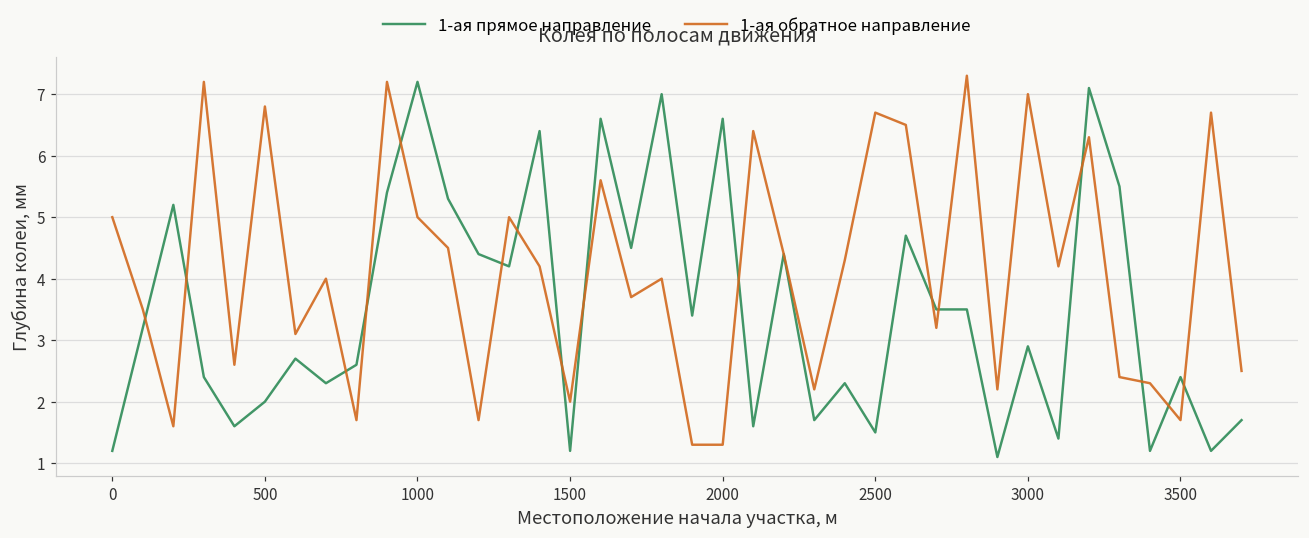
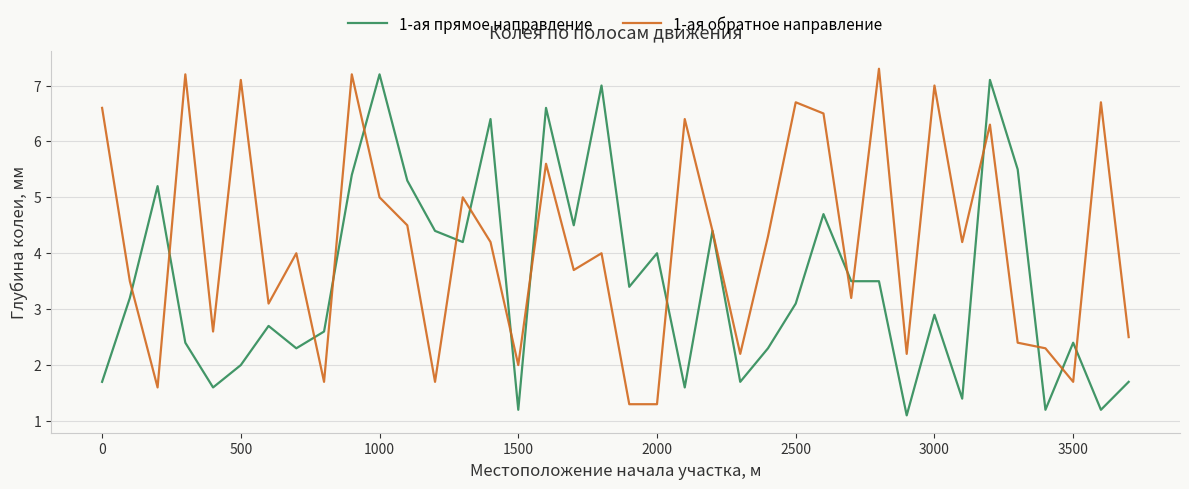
  {
    "1-ая прямое направление": {
-     "0": 1.2,
+     "0": 1.7,
      "500": 2.0,
      "1000": 7.2,
      "1500": 1.2,
-     "2000": 6.6,
-     "2500": 1.5,
+     "2000": 4.0,
+     "2500": 3.1,
      "3000": 2.9,
      "3500": 2.4
    },
    "1-ая обратное направление": {
-     "0": 5.0,
-     "500": 6.8,
+     "0": 6.6,
+     "500": 7.1,
      "1000": 5.0,
      "1500": 2.0,
      "2000": 1.3,
      "2500": 6.7,
      "3000": 7.0,
      "3500": 1.7
    }
  }
